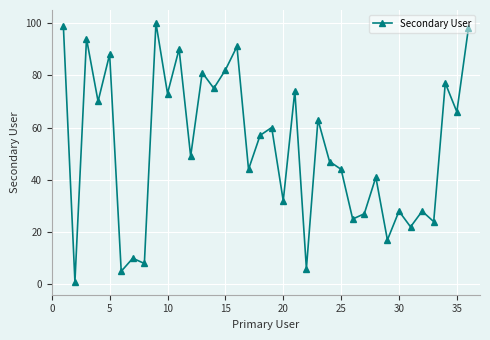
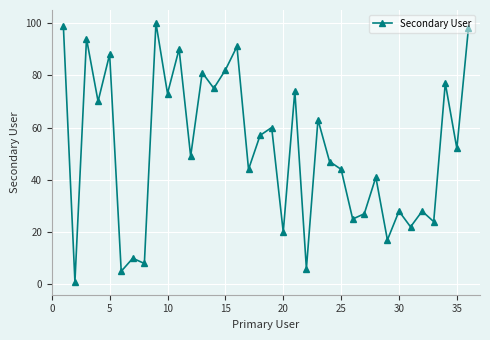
  {
    "5": 88,
    "10": 73,
    "15": 82,
-   "20": 32,
+   "20": 20,
    "25": 44,
    "30": 28,
-   "35": 66
+   "35": 52
  }
